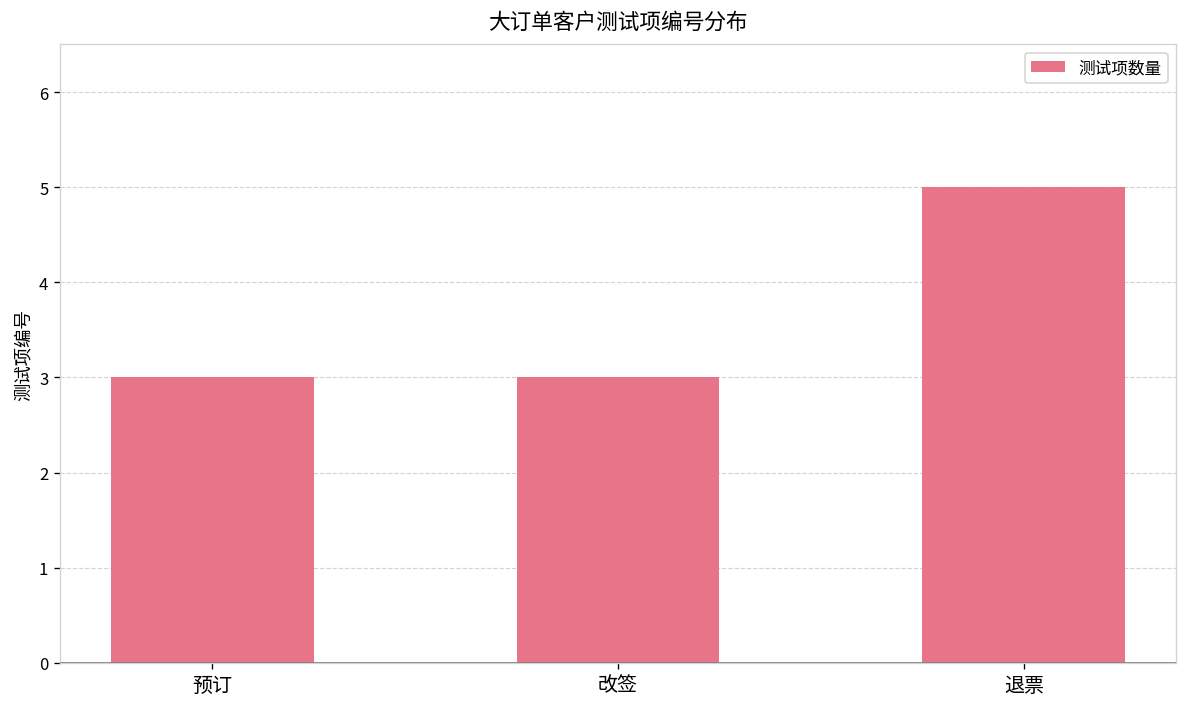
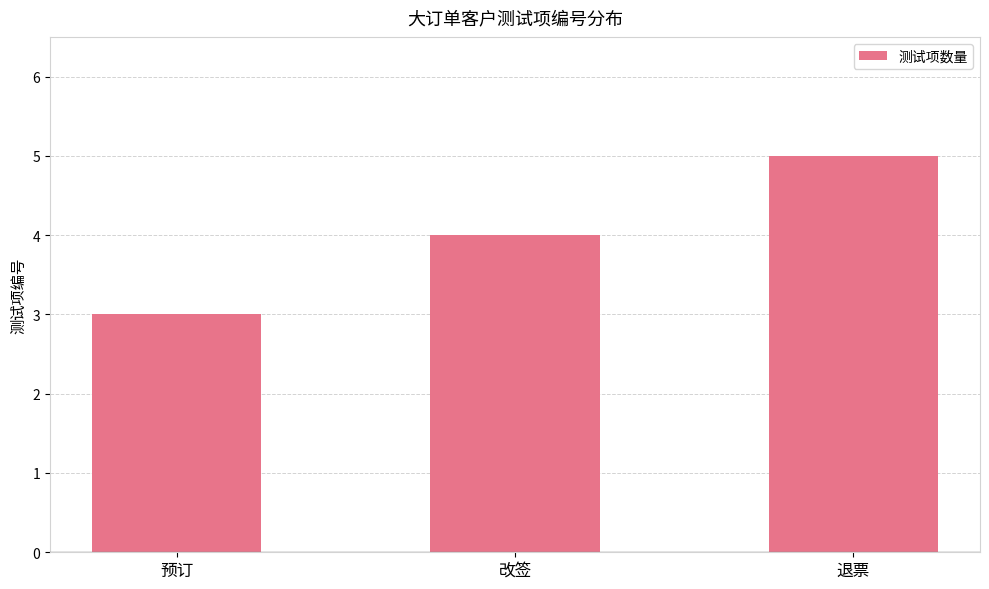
  {
    "预订": 3,
-   "改签": 3,
+   "改签": 4,
    "退票": 5
  }
